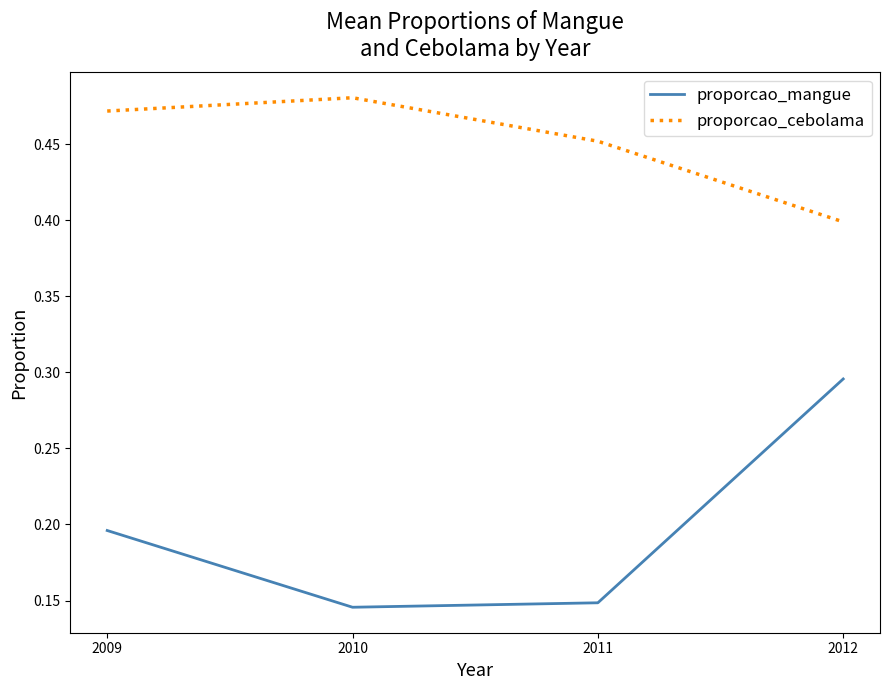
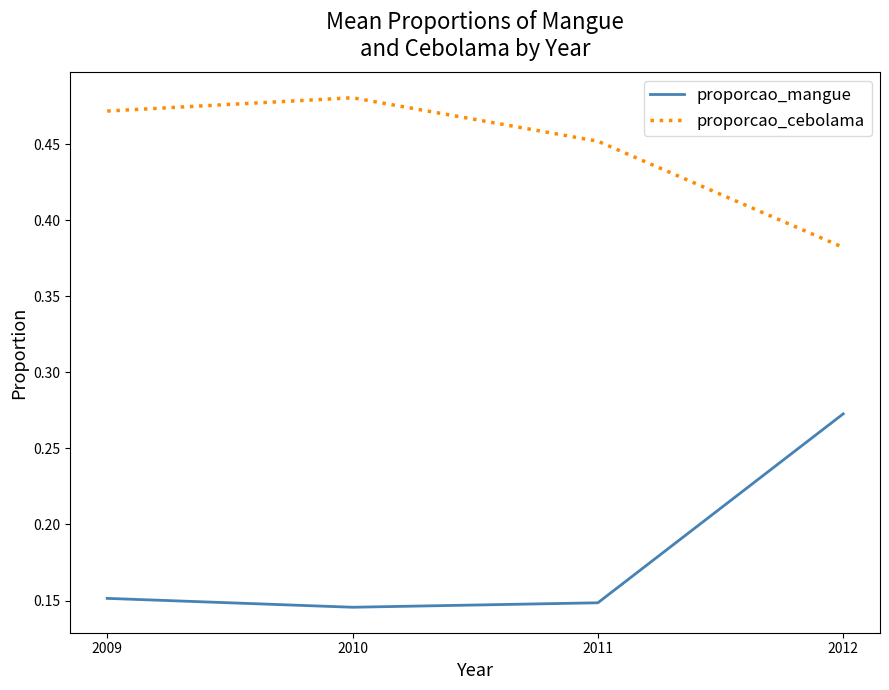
  {
    "proporcao_mangue": {
-     "2009": 0.196,
+     "2009": 0.151,
      "2010": 0.146,
      "2011": 0.149,
-     "2012": 0.296
+     "2012": 0.273
    },
    "proporcao_cebolama": {
      "2009": 0.472,
      "2010": 0.480,
      "2011": 0.452,
-     "2012": 0.399
+     "2012": 0.382
    }
  }
